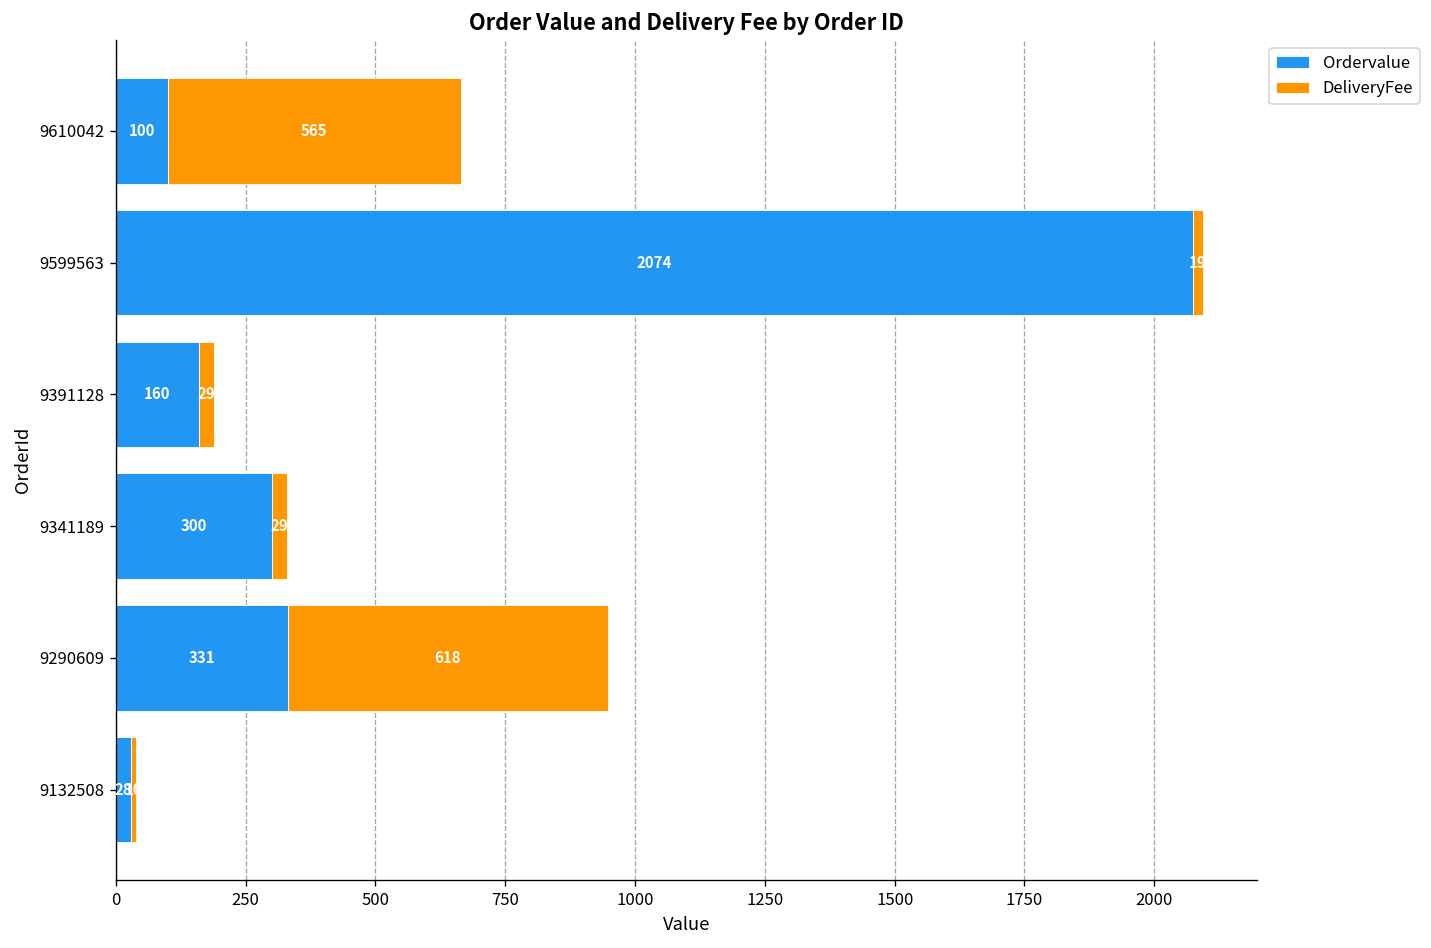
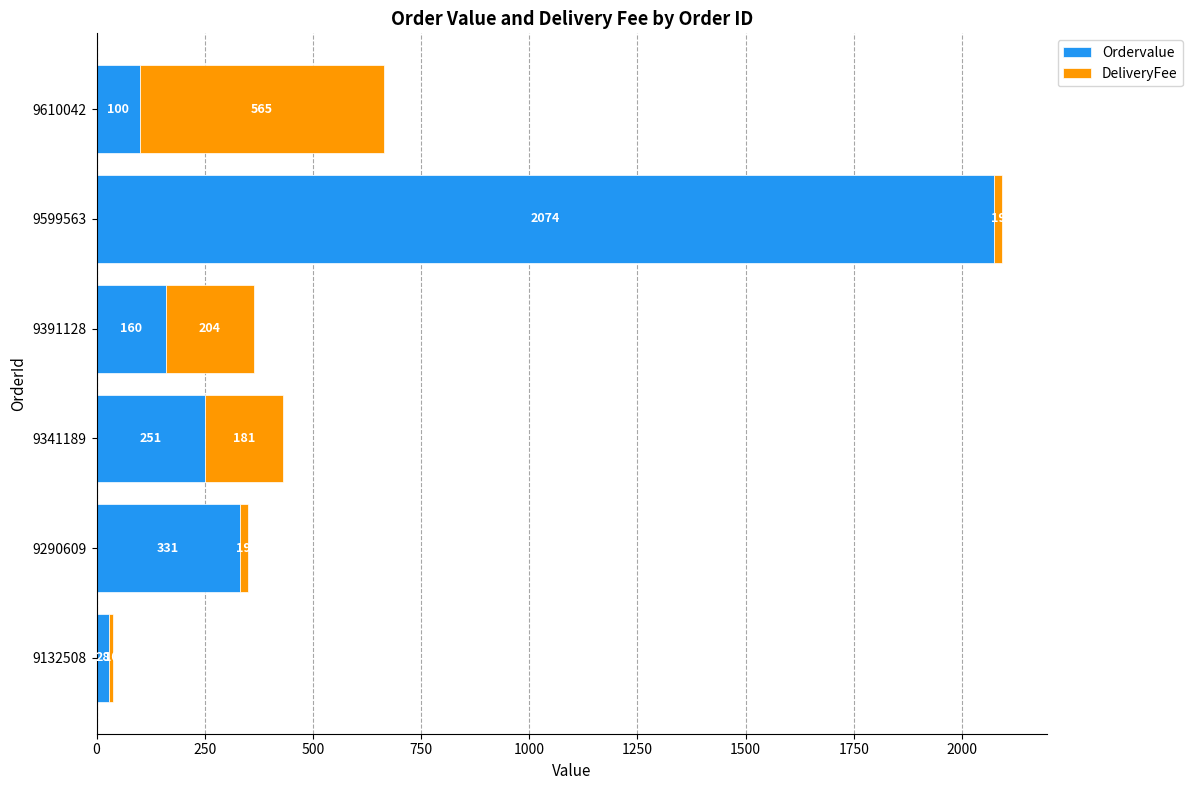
  {
    "Ordervalue": {
      "9610042": 100,
      "9599563": 2074,
      "9391128": 160,
-     "9341189": 300,
+     "9341189": 251,
      "9290609": 331,
      "9132508": 28
    },
    "DeliveryFee": {
      "9610042": 565,
      "9599563": 19,
-     "9391128": 29,
-     "9341189": 29,
-     "9290609": 618
+     "9391128": 204,
+     "9341189": 181,
+     "9290609": 19
    }
  }
